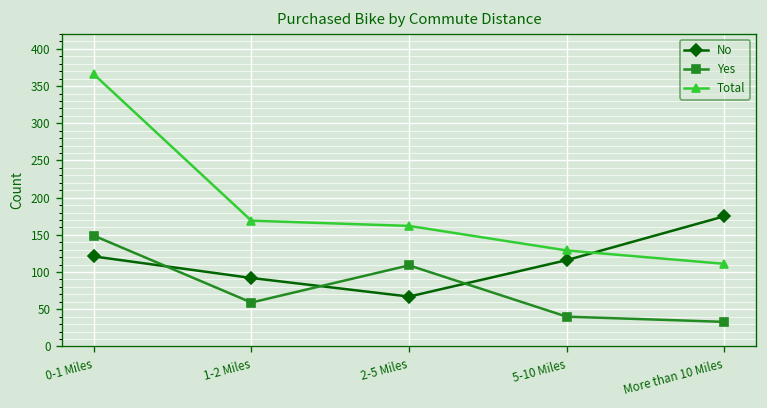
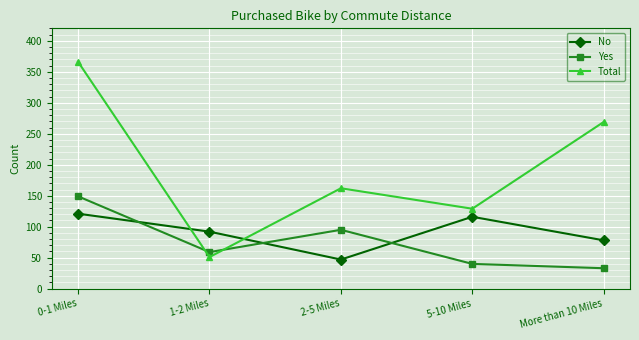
  {
    "No": {
      "0-1 Miles": 120,
      "1-2 Miles": 90,
-     "2-5 Miles": 70,
+     "2-5 Miles": 50,
      "5-10 Miles": 120,
-     "More than 10 Miles": 180
+     "More than 10 Miles": 80
    },
    "Yes": {
      "0-1 Miles": 150,
      "1-2 Miles": 60,
-     "2-5 Miles": 110,
+     "2-5 Miles": 100,
      "5-10 Miles": 40,
      "More than 10 Miles": 30
    },
    "Total": {
      "0-1 Miles": 370,
-     "1-2 Miles": 170,
+     "1-2 Miles": 50,
      "2-5 Miles": 160,
      "5-10 Miles": 130,
-     "More than 10 Miles": 110
+     "More than 10 Miles": 270
    }
  }
